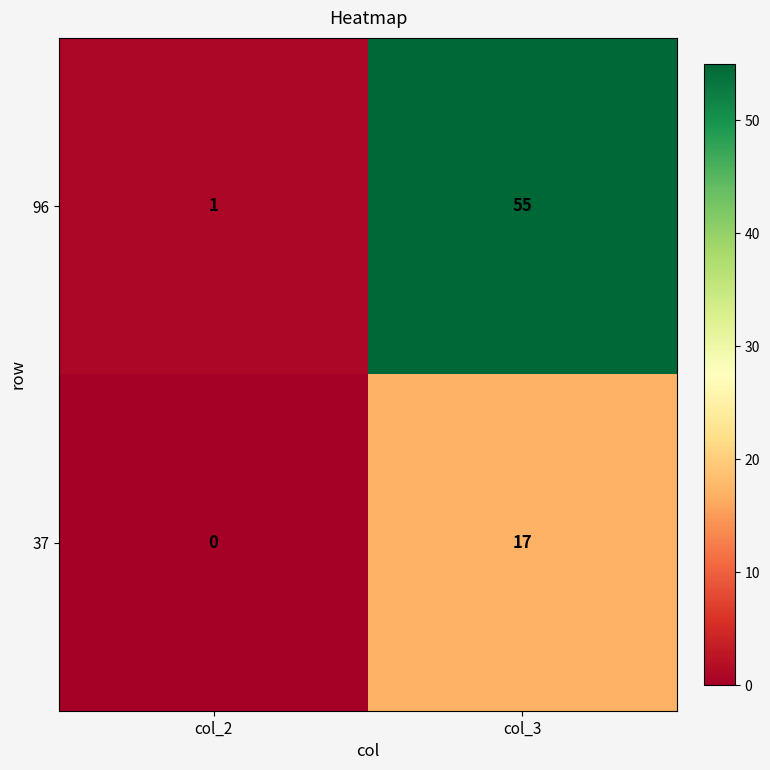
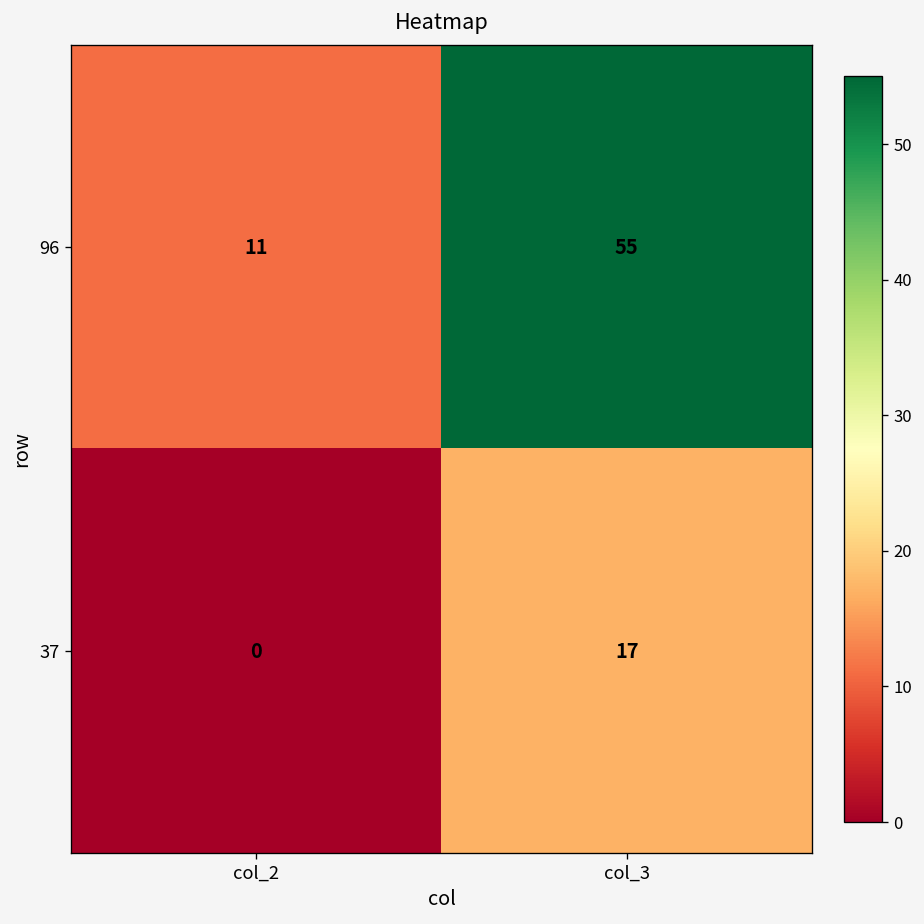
  {
    "96": {
-     "col_2": 1,
+     "col_2": 11,
      "col_3": 55
    },
    "37": {
      "col_2": 0,
      "col_3": 17
    }
  }
